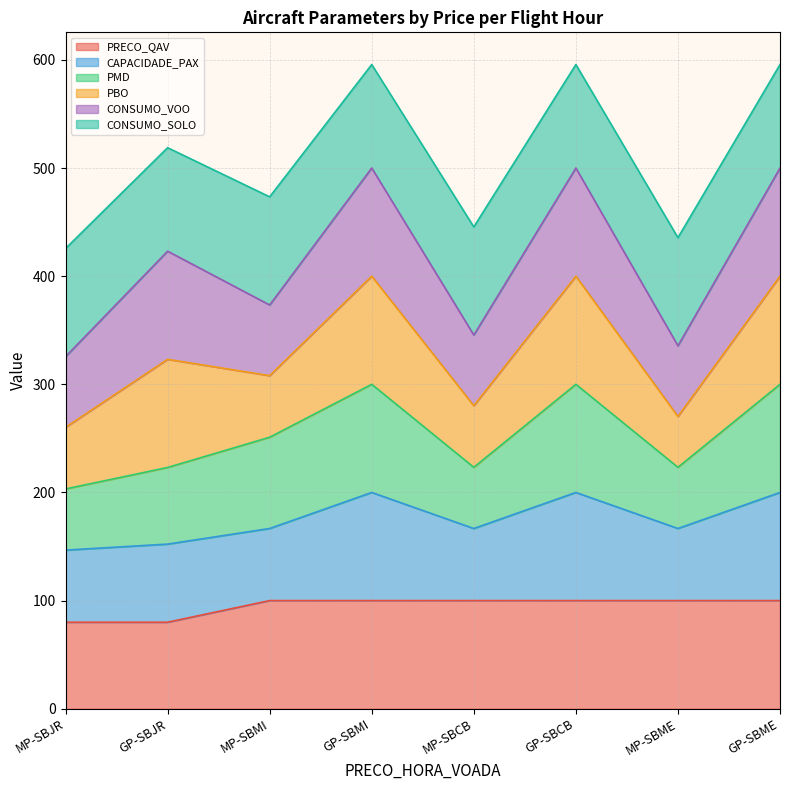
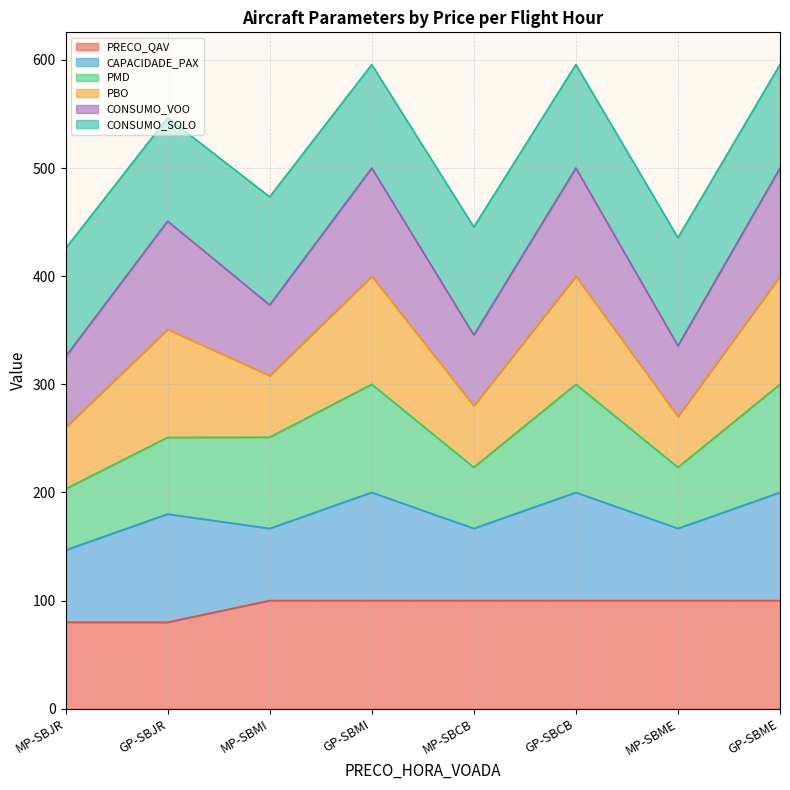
  {
    "PRECO_QAV": {
      "MP-SBJR": 80,
      "GP-SBJR": 80,
      "MP-SBMI": 100,
      "GP-SBMI": 100,
      "MP-SBCB": 100,
      "GP-SBCB": 100,
      "MP-SBME": 100,
      "GP-SBME": 100
    },
    "CAPACIDADE_PAX": {
      "MP-SBJR": 67,
-     "GP-SBJR": 72,
+     "GP-SBJR": 100,
      "MP-SBMI": 67,
      "GP-SBMI": 100,
      "MP-SBCB": 67,
      "GP-SBCB": 100,
      "MP-SBME": 67,
      "GP-SBME": 100
    },
    "PBO": {
      "MP-SBJR": 57,
      "GP-SBJR": 100,
      "MP-SBMI": 57,
      "GP-SBMI": 100,
      "MP-SBCB": 57,
      "GP-SBCB": 100,
      "MP-SBME": 47,
      "GP-SBME": 100
    },
    "CONSUMO_VOO": {
      "MP-SBJR": 65,
      "GP-SBJR": 100,
      "MP-SBMI": 65,
      "GP-SBMI": 100,
      "MP-SBCB": 65,
      "GP-SBCB": 100,
      "MP-SBME": 65,
      "GP-SBME": 100
    }
  }
